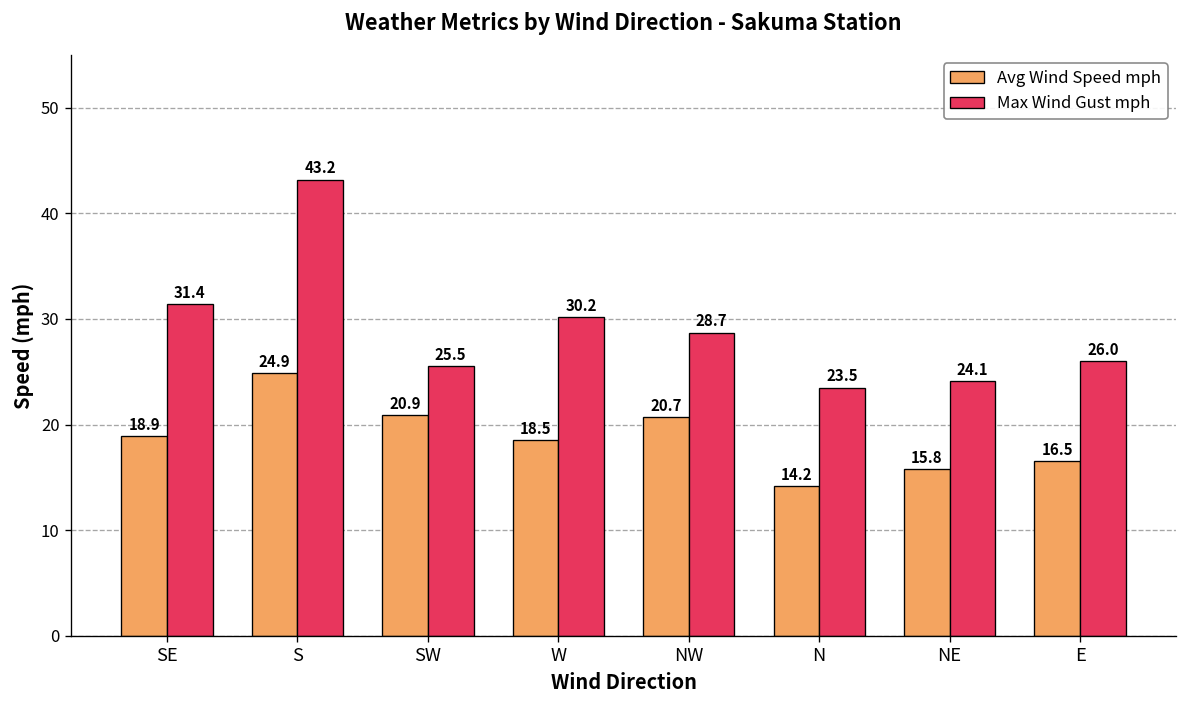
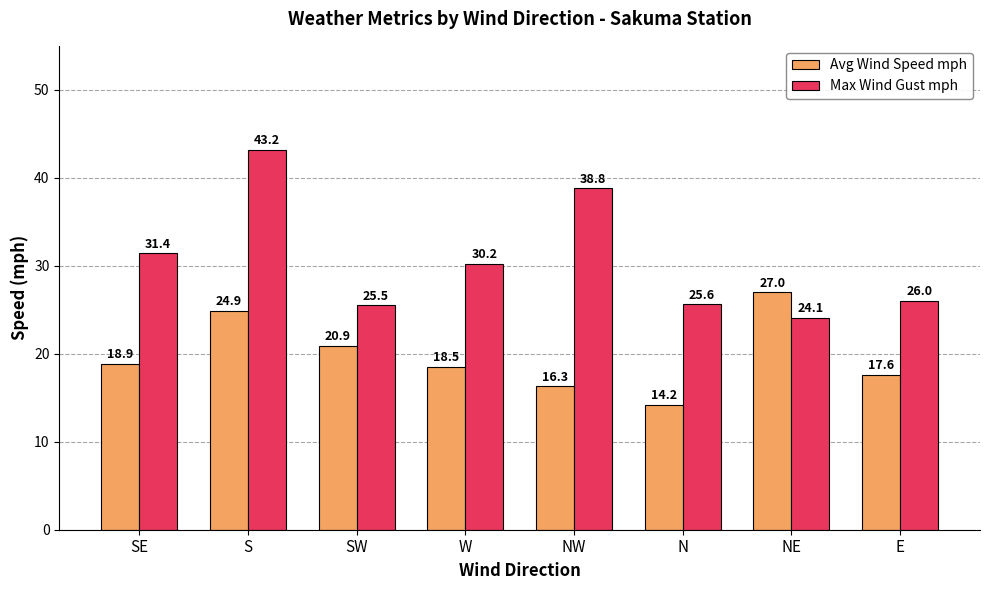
  {
    "Avg Wind Speed mph": {
      "SE": 18.9,
      "S": 24.9,
      "SW": 20.9,
      "W": 18.5,
-     "NW": 20.7,
+     "NW": 16.3,
      "N": 14.2,
-     "NE": 15.8,
-     "E": 16.5
+     "NE": 27.0,
+     "E": 17.6
    },
    "Max Wind Gust mph": {
      "SE": 31.4,
      "S": 43.2,
      "SW": 25.5,
      "W": 30.2,
-     "NW": 28.7,
-     "N": 23.5,
+     "NW": 38.8,
+     "N": 25.6,
      "NE": 24.1,
      "E": 26.0
    }
  }
